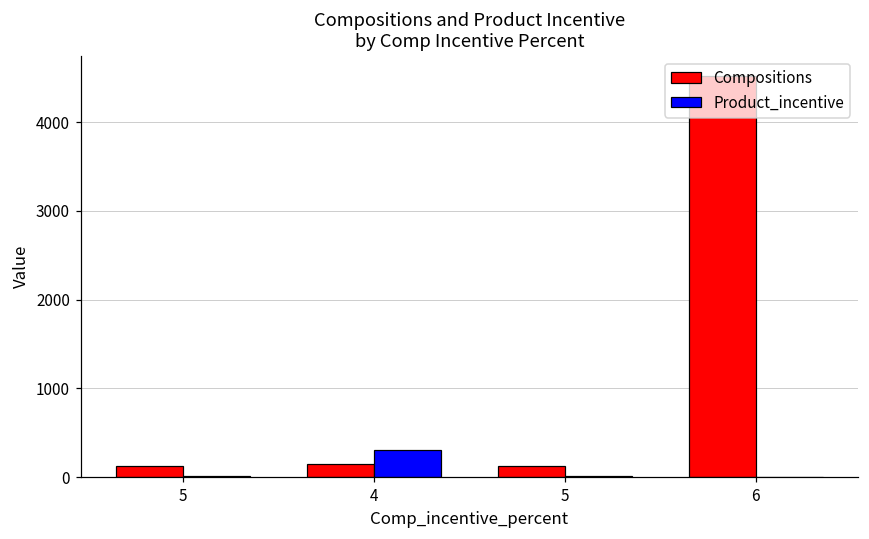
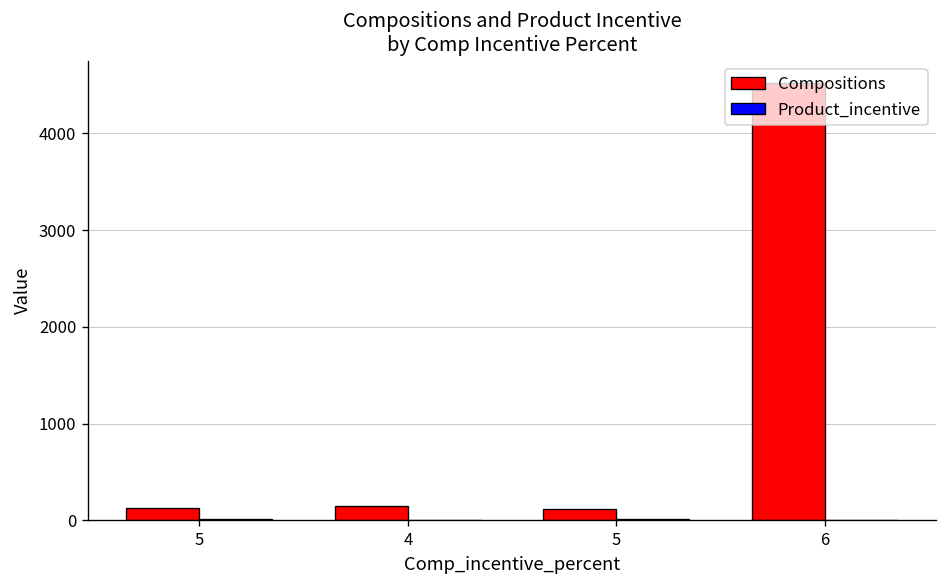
  {
    "Compositions": {
      "4": 200
    },
    "Product_incentive": {
-     "4": 300,
+     "4": 0,
      "6": 0
    }
  }
